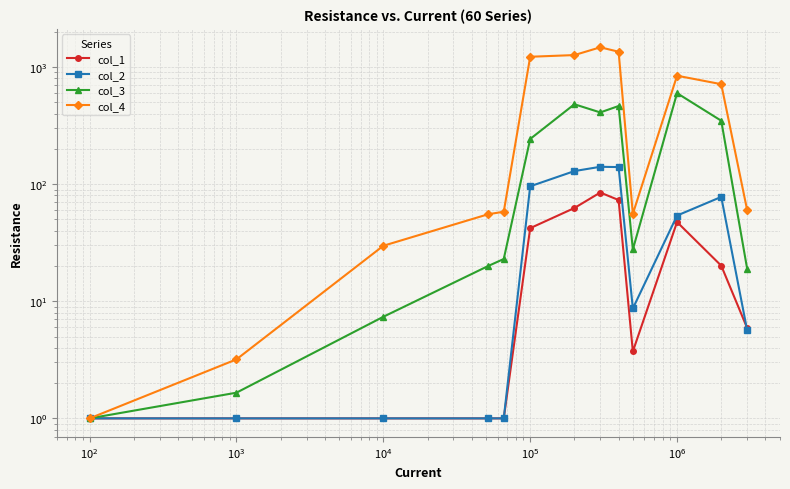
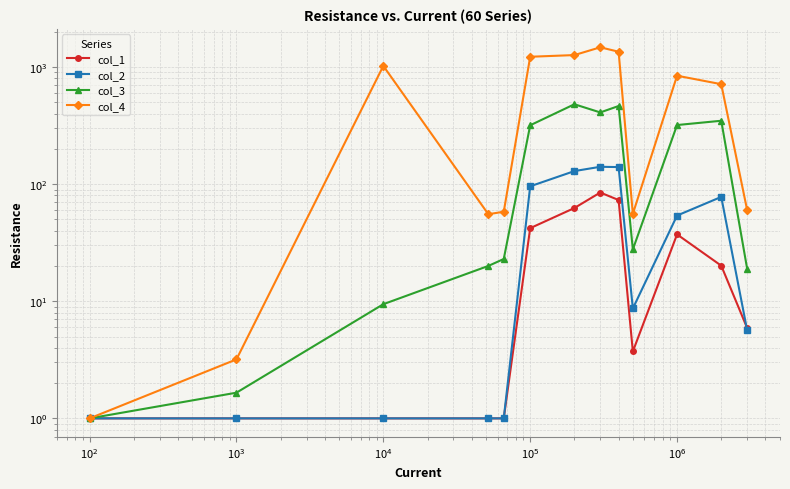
  {
    "col_1": {
      "10^5": 42,
-     "10^6": 47
+     "10^6": 37
    },
    "col_2": {
      "10^5": 100,
      "10^6": 50
    },
    "col_3": {
      "10^3": 1.7,
-     "10^4": 7,
-     "10^5": 240,
-     "10^6": 600
+     "10^4": 9,
+     "10^5": 320,
+     "10^6": 320
    },
    "col_4": {
      "10^3": 3.2,
-     "10^4": 30,
+     "10^4": 1000,
      "10^5": 1200,
      "10^6": 800
    }
  }
